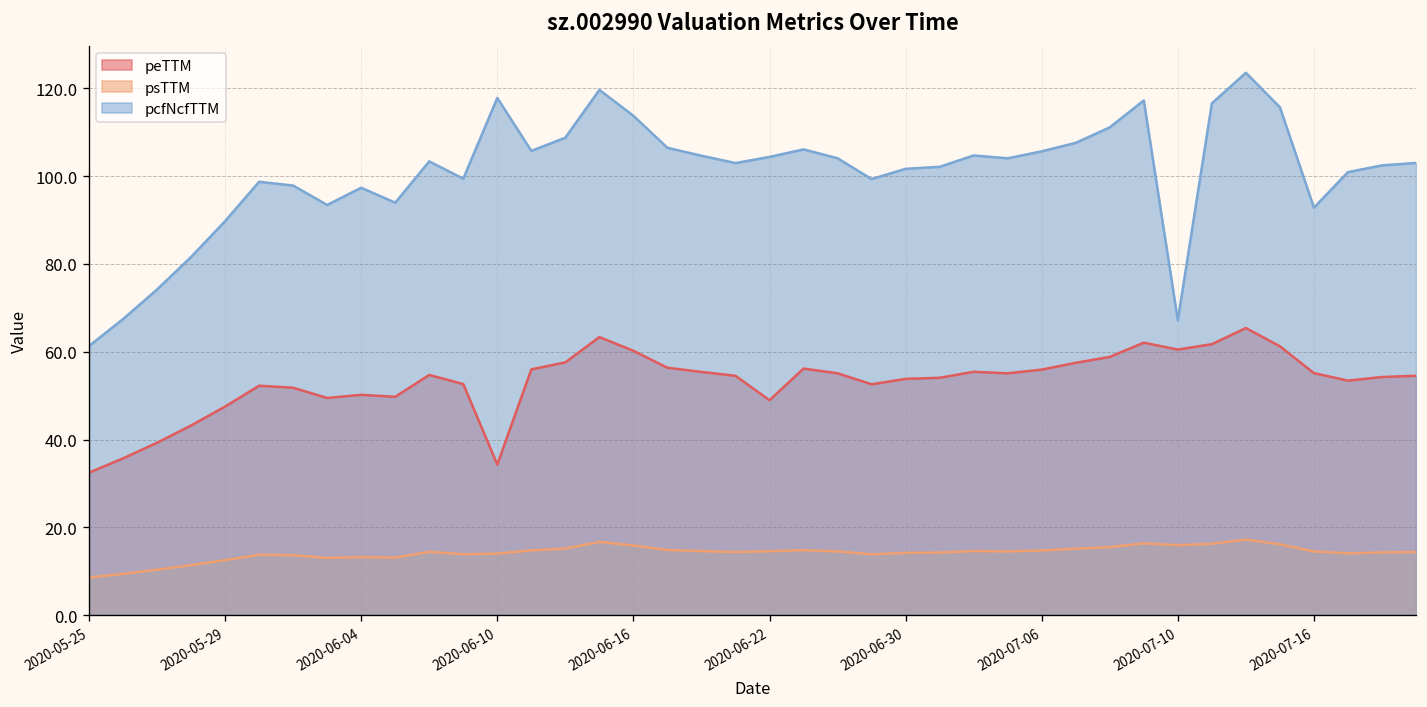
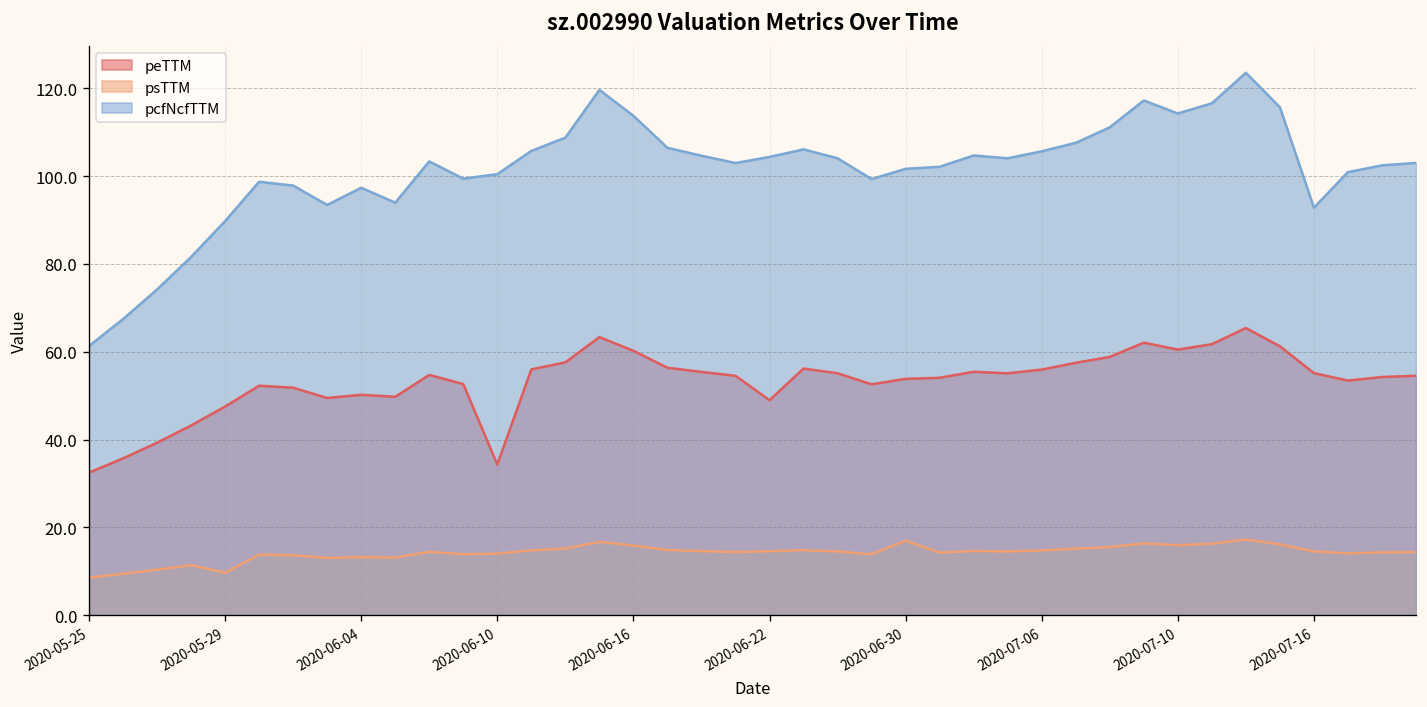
  {
    "peTTM": {
      "2020-05-25": 32,
      "2020-05-29": 48,
      "2020-06-04": 50,
      "2020-06-10": 34,
      "2020-06-16": 60,
      "2020-06-22": 49,
      "2020-06-30": 54,
      "2020-07-06": 56,
      "2020-07-10": 60,
      "2020-07-16": 55
    },
    "psTTM": {
      "2020-05-25": 9,
-     "2020-05-29": 13,
+     "2020-05-29": 10,
      "2020-06-04": 13,
      "2020-06-10": 14,
      "2020-06-16": 16,
      "2020-06-22": 15,
-     "2020-06-30": 14,
+     "2020-06-30": 17,
      "2020-07-06": 15,
      "2020-07-10": 16,
      "2020-07-16": 15
    },
    "pcfNcfTTM": {
      "2020-05-25": 61,
      "2020-05-29": 90,
      "2020-06-04": 97,
-     "2020-06-10": 118,
+     "2020-06-10": 100,
      "2020-06-16": 114,
      "2020-06-22": 104,
      "2020-06-30": 102,
      "2020-07-06": 106,
-     "2020-07-10": 67,
+     "2020-07-10": 114,
      "2020-07-16": 93
    }
  }
